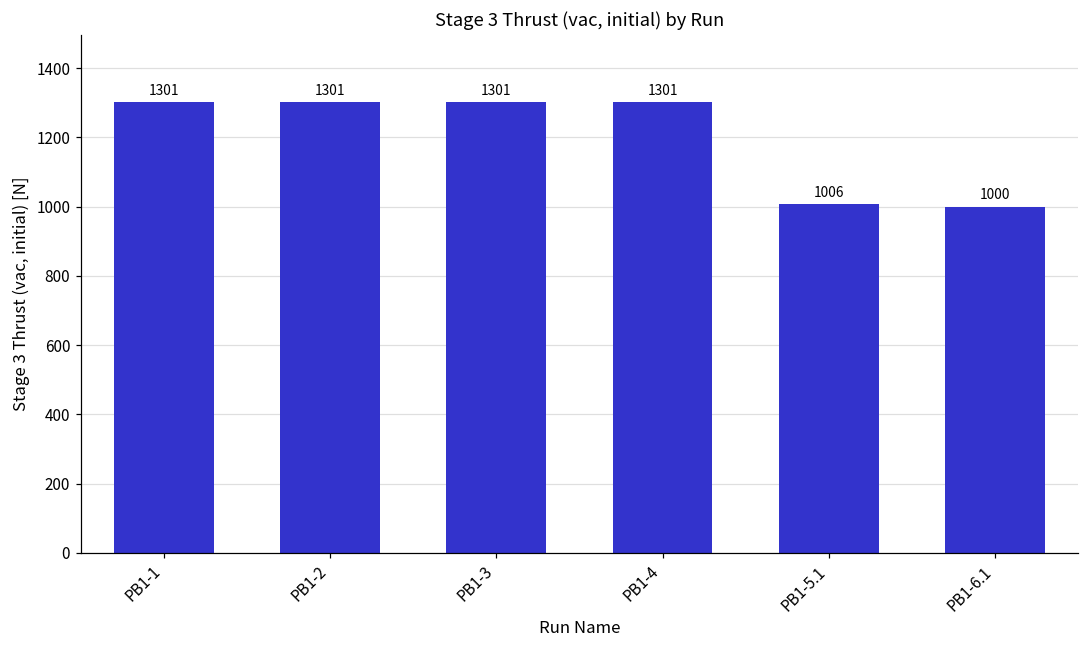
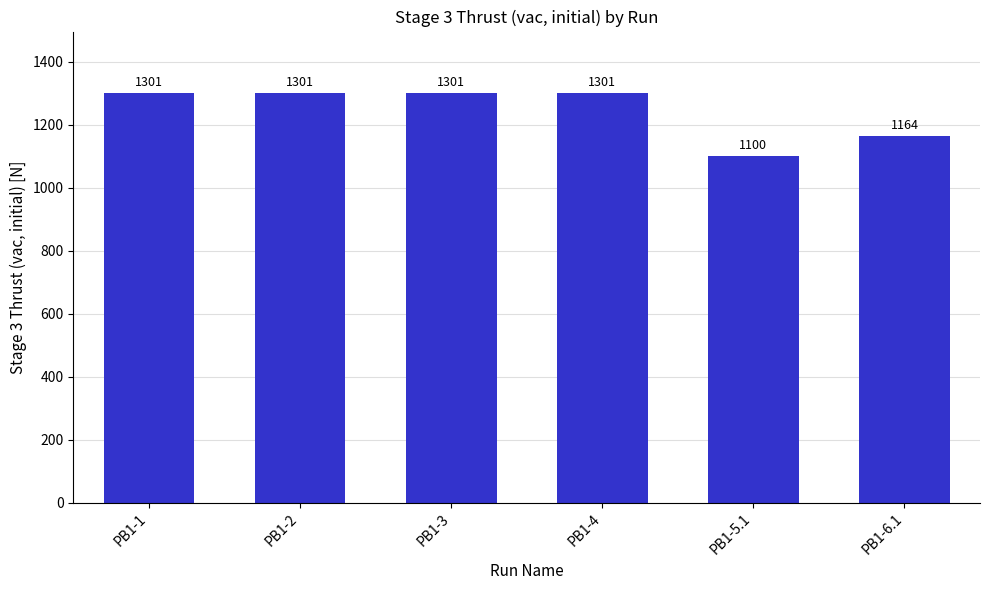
  {
    "PB1-1": 1301,
    "PB1-2": 1301,
    "PB1-3": 1301,
    "PB1-4": 1301,
-   "PB1-5.1": 1006,
-   "PB1-6.1": 1000
+   "PB1-5.1": 1100,
+   "PB1-6.1": 1164
  }
